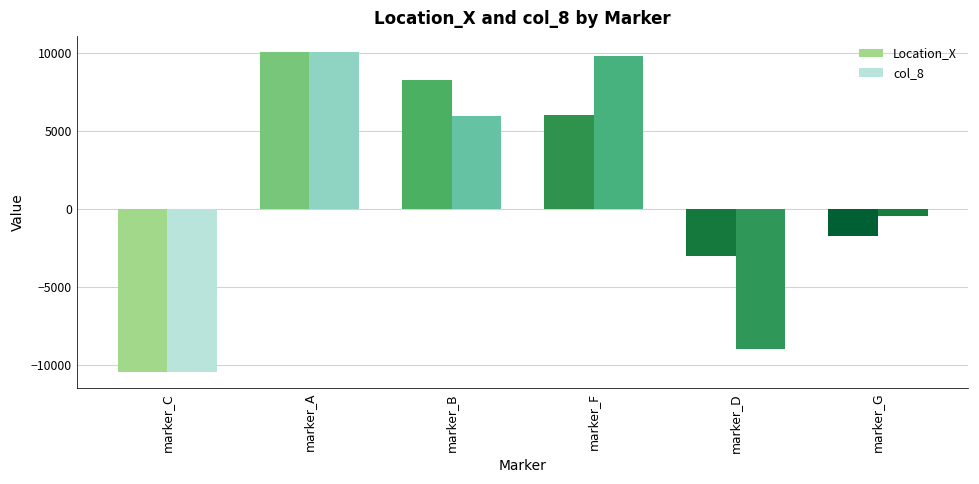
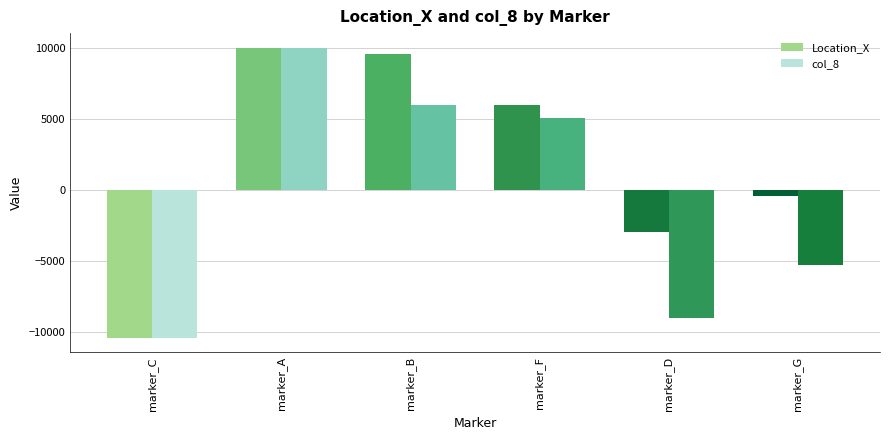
  {
    "Location_X": {
      "marker_C": -10400,
      "marker_A": 10100,
-     "marker_B": 8300,
+     "marker_B": 9600,
      "marker_F": 6000,
      "marker_D": -3000,
-     "marker_G": -1700
+     "marker_G": -400
    },
    "col_8": {
      "marker_C": -10400,
      "marker_A": 10100,
      "marker_B": 6000,
-     "marker_F": 9800,
+     "marker_F": 5100,
      "marker_D": -9000,
-     "marker_G": -400
+     "marker_G": -5300
    }
  }
